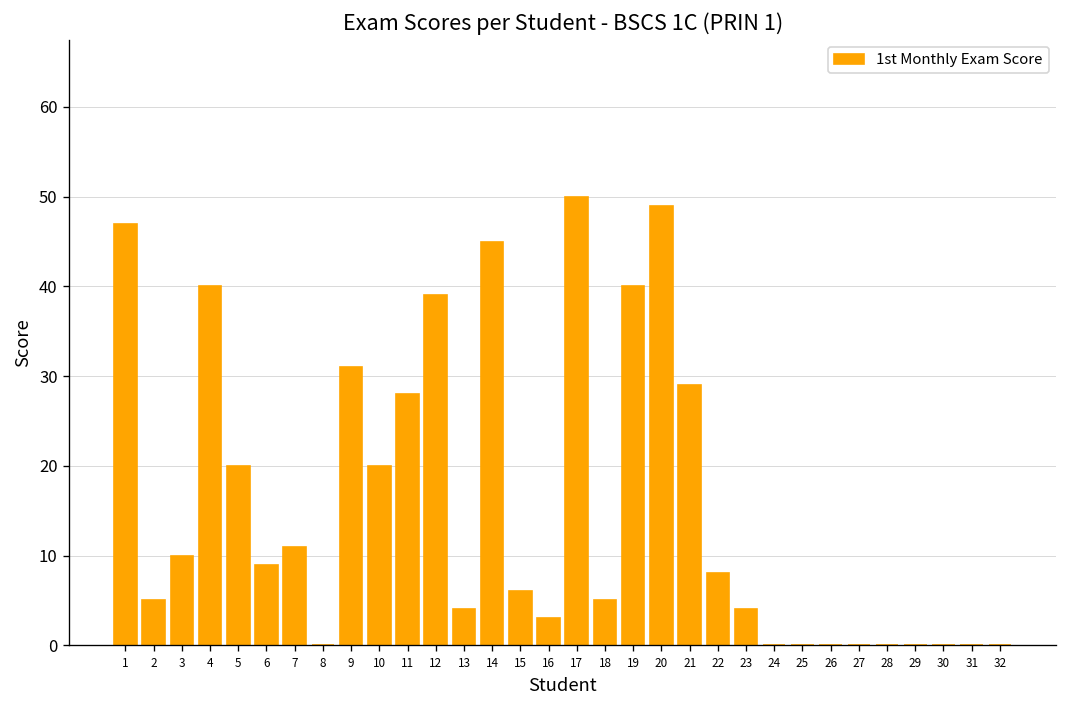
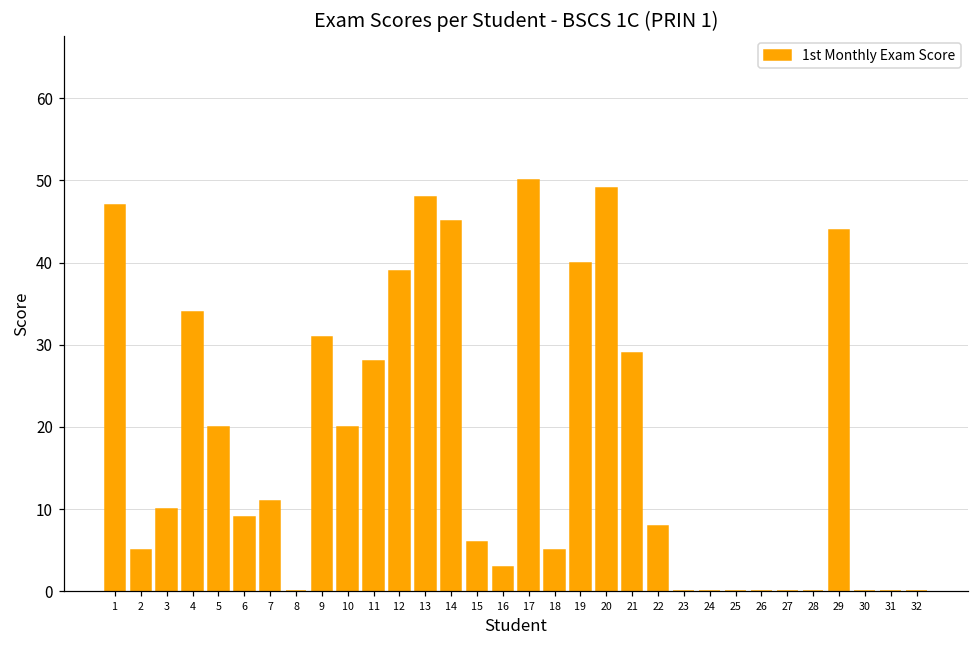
  {
    "1": 47,
    "2": 5,
    "3": 10,
-   "4": 40,
+   "4": 34,
    "5": 20,
    "6": 9,
    "7": 11,
    "8": 0,
    "9": 31,
    "10": 20,
    "11": 28,
    "12": 39,
-   "13": 4,
+   "13": 48,
    "14": 45,
    "15": 6,
    "16": 3,
    "17": 50,
    "18": 5,
    "19": 40,
    "20": 49,
    "21": 29,
    "22": 8,
-   "23": 4,
+   "23": 0,
    "24": 0,
    "25": 0,
    "26": 0,
    "27": 0,
    "28": 0,
-   "29": 0,
+   "29": 44,
    "30": 0,
    "31": 0,
    "32": 0
  }
